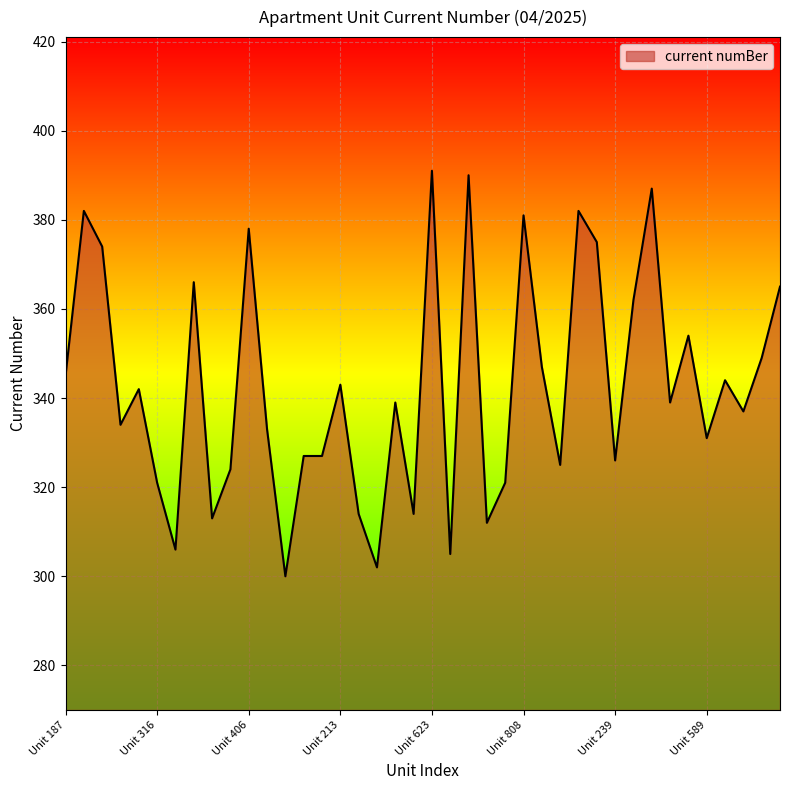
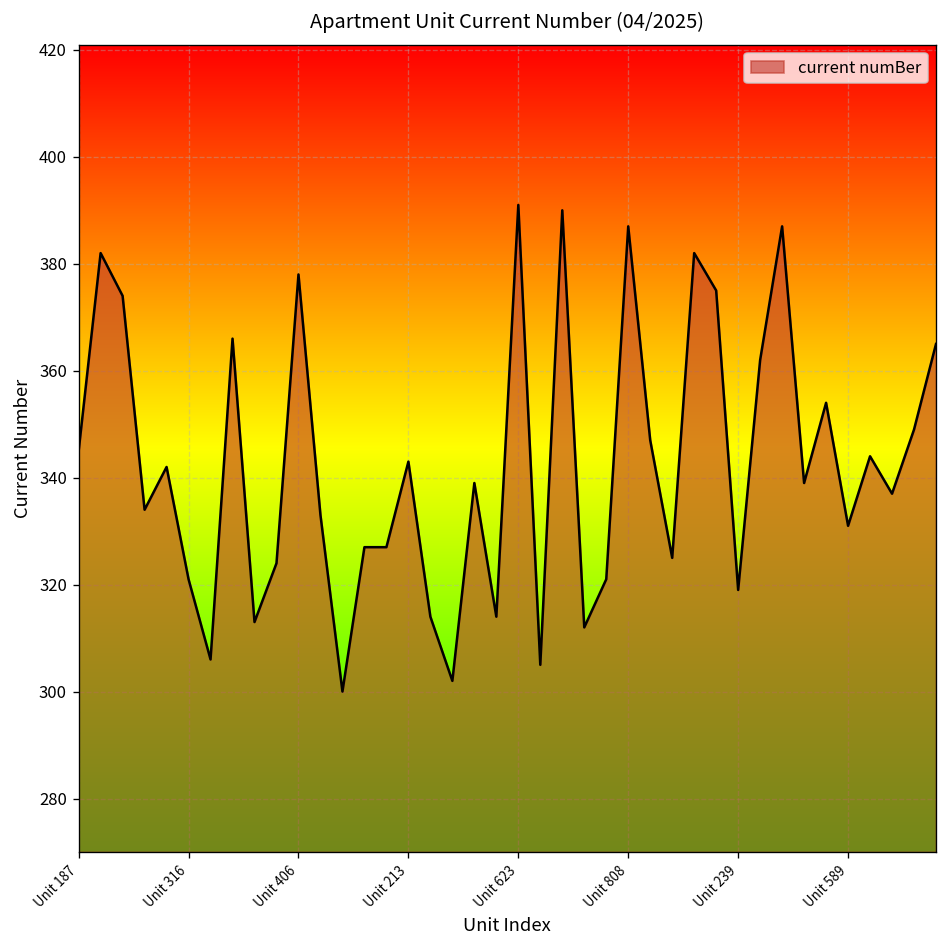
  {
    "Unit 187": 345,
    "Unit 316": 321,
    "Unit 406": 378,
    "Unit 213": 343,
    "Unit 623": 391,
-   "Unit 808": 381,
-   "Unit 239": 326,
+   "Unit 808": 387,
+   "Unit 239": 319,
    "Unit 589": 331
  }
